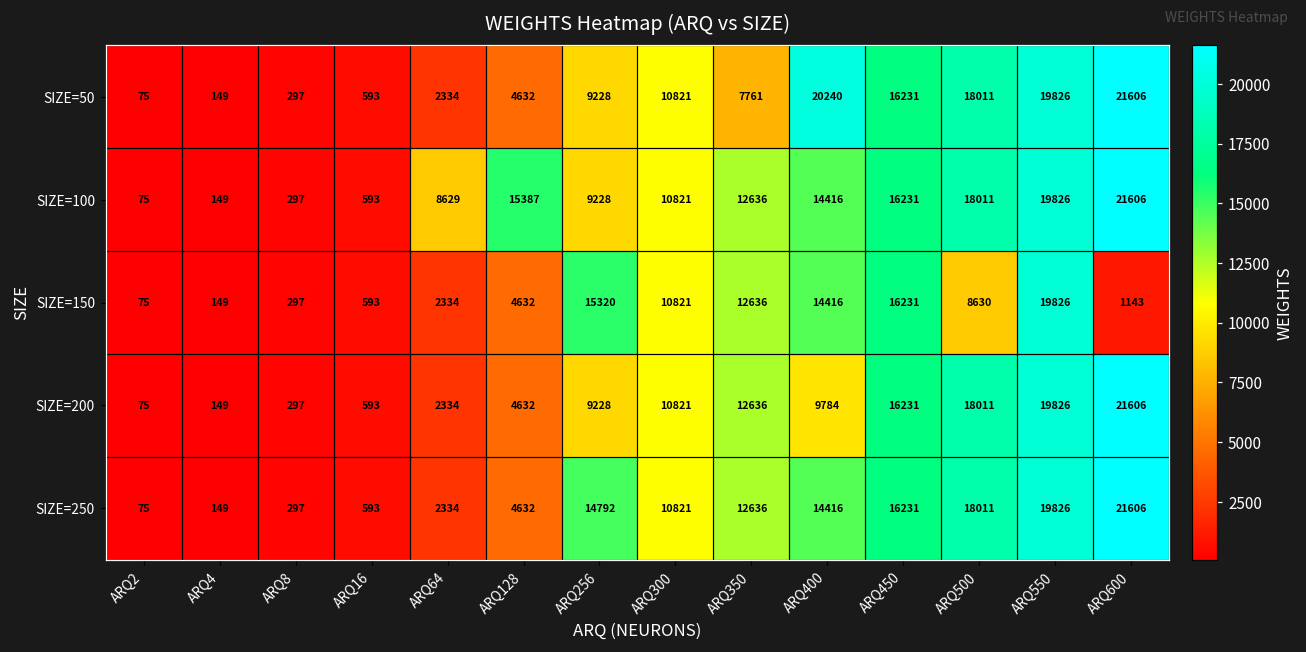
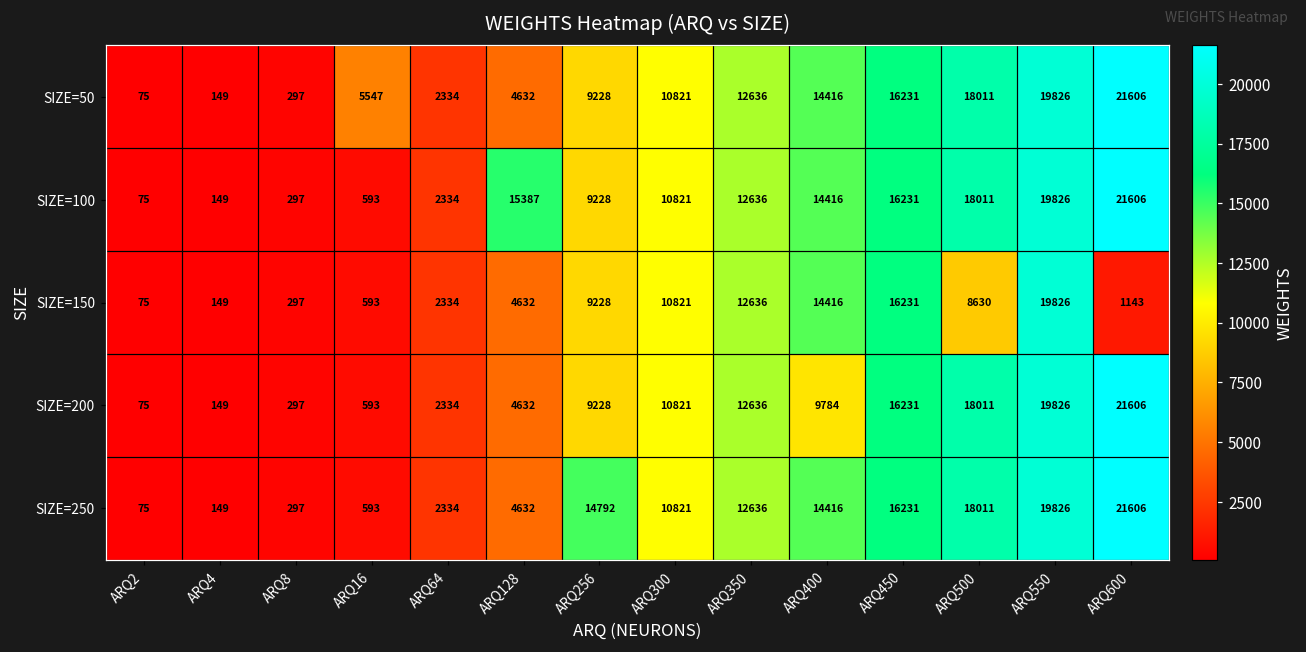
  {
    "SIZE=50": {
      "ARQ2": 75,
      "ARQ4": 149,
      "ARQ8": 297,
-     "ARQ16": 593,
+     "ARQ16": 5547,
      "ARQ64": 2334,
      "ARQ128": 4632,
      "ARQ256": 9228,
      "ARQ300": 10821,
-     "ARQ350": 7761,
-     "ARQ400": 20240,
+     "ARQ350": 12636,
+     "ARQ400": 14416,
      "ARQ450": 16231,
      "ARQ500": 18011,
      "ARQ550": 19826,
      "ARQ600": 21606
    },
    "SIZE=100": {
      "ARQ2": 75,
      "ARQ4": 149,
      "ARQ8": 297,
      "ARQ16": 593,
-     "ARQ64": 8629,
+     "ARQ64": 2334,
      "ARQ128": 15387,
      "ARQ256": 9228,
      "ARQ300": 10821,
      "ARQ350": 12636,
      "ARQ400": 14416,
      "ARQ450": 16231,
      "ARQ500": 18011,
      "ARQ550": 19826,
      "ARQ600": 21606
    },
    "SIZE=150": {
      "ARQ2": 75,
      "ARQ4": 149,
      "ARQ8": 297,
      "ARQ16": 593,
      "ARQ64": 2334,
      "ARQ128": 4632,
-     "ARQ256": 15320,
+     "ARQ256": 9228,
      "ARQ300": 10821,
      "ARQ350": 12636,
      "ARQ400": 14416,
      "ARQ450": 16231,
      "ARQ500": 8630,
      "ARQ550": 19826,
      "ARQ600": 1143
    },
    "SIZE=200": {
      "ARQ2": 75,
      "ARQ4": 149,
      "ARQ8": 297,
      "ARQ16": 593,
      "ARQ64": 2334,
      "ARQ128": 4632,
      "ARQ256": 9228,
      "ARQ300": 10821,
      "ARQ350": 12636,
      "ARQ400": 9784,
      "ARQ450": 16231,
      "ARQ500": 18011,
      "ARQ550": 19826,
      "ARQ600": 21606
    },
    "SIZE=250": {
      "ARQ2": 75,
      "ARQ4": 149,
      "ARQ8": 297,
      "ARQ16": 593,
      "ARQ64": 2334,
      "ARQ128": 4632,
      "ARQ256": 14792,
      "ARQ300": 10821,
      "ARQ350": 12636,
      "ARQ400": 14416,
      "ARQ450": 16231,
      "ARQ500": 18011,
      "ARQ550": 19826,
      "ARQ600": 21606
    }
  }
